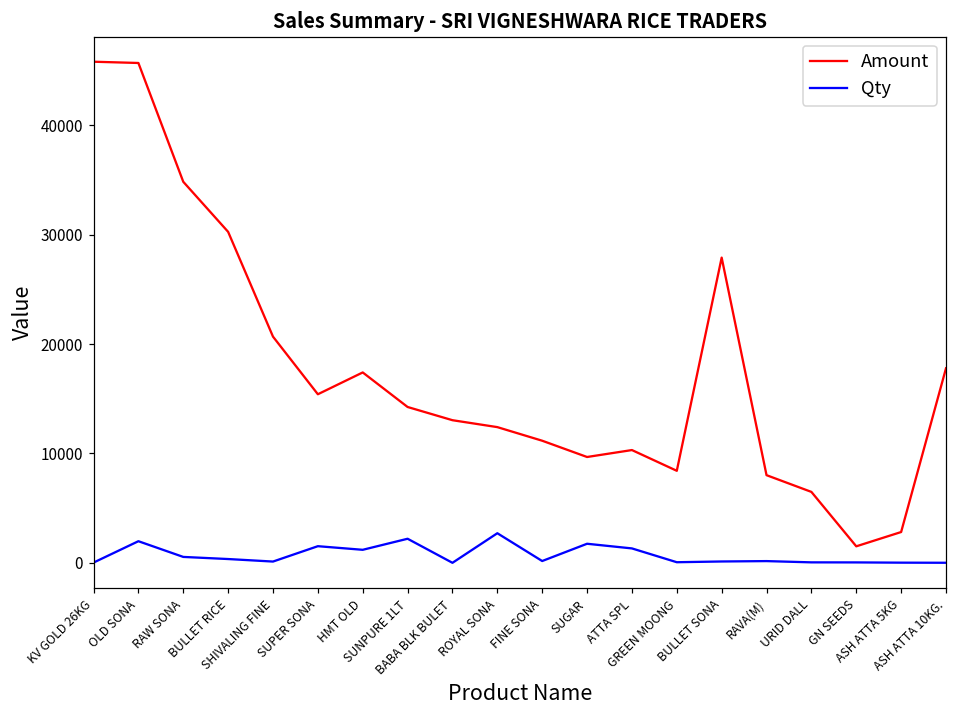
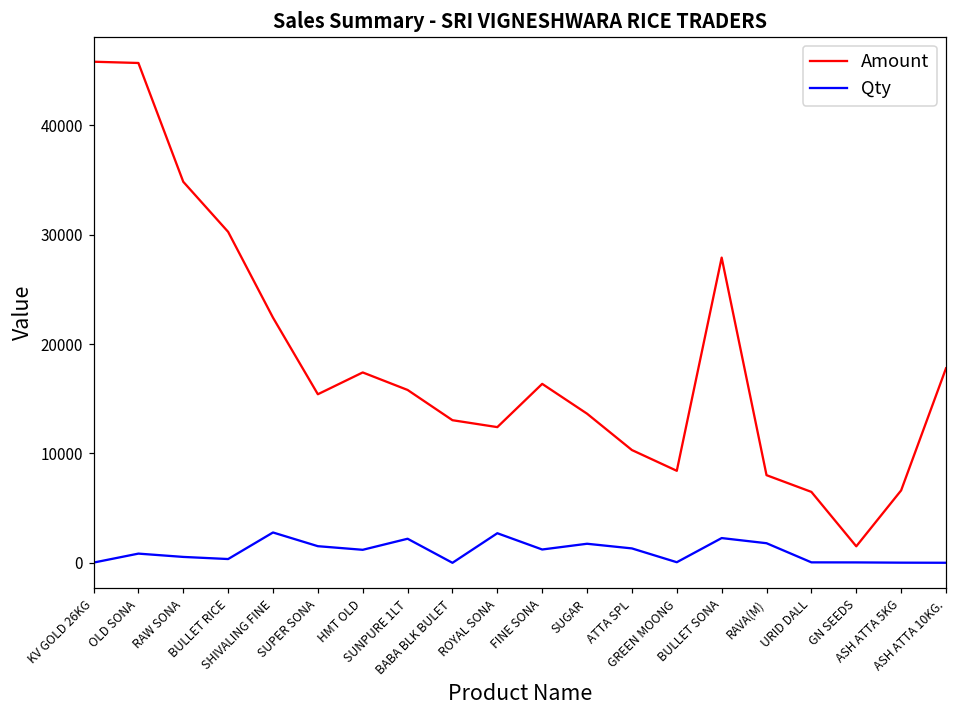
  {
    "Amount": {
      "KV GOLD 26KG": 46000,
      "OLD SONA": 46000,
      "RAW SONA": 35000,
      "BULLET RICE": 30000,
-     "SHIVALING FINE": 21000,
+     "SHIVALING FINE": 22000,
      "SUPER SONA": 15000,
      "HMT OLD": 17000,
-     "SUNPURE 1LT": 14000,
+     "SUNPURE 1LT": 16000,
      "BABA BLK BULET": 13000,
      "ROYAL SONA": 12000,
-     "FINE SONA": 11000,
-     "SUGAR": 10000,
+     "FINE SONA": 16000,
+     "SUGAR": 14000,
      "ATTA SPL": 10000,
      "GREEN MOONG": 8000,
      "BULLET SONA": 28000,
      "RAVA(M)": 8000,
      "URID DALL": 6000,
      "GN SEEDS": 2000,
-     "ASH ATTA 5KG": 3000,
+     "ASH ATTA 5KG": 7000,
      "ASH ATTA 10KG.": 18000
    },
    "Qty": {
      "KV GOLD 26KG": 0,
-     "OLD SONA": 2000,
+     "OLD SONA": 1000,
      "RAW SONA": 1000,
      "BULLET RICE": 0,
-     "SHIVALING FINE": 0,
+     "SHIVALING FINE": 3000,
      "SUPER SONA": 2000,
      "HMT OLD": 1000,
      "SUNPURE 1LT": 2000,
      "BABA BLK BULET": 0,
      "ROYAL SONA": 3000,
-     "FINE SONA": 0,
+     "FINE SONA": 1000,
      "SUGAR": 2000,
      "ATTA SPL": 1000,
      "GREEN MOONG": 0,
-     "BULLET SONA": 0,
-     "RAVA(M)": 0,
+     "BULLET SONA": 2000,
+     "RAVA(M)": 2000,
      "URID DALL": 0,
      "GN SEEDS": 0,
      "ASH ATTA 5KG": 0,
      "ASH ATTA 10KG.": 0
    }
  }
